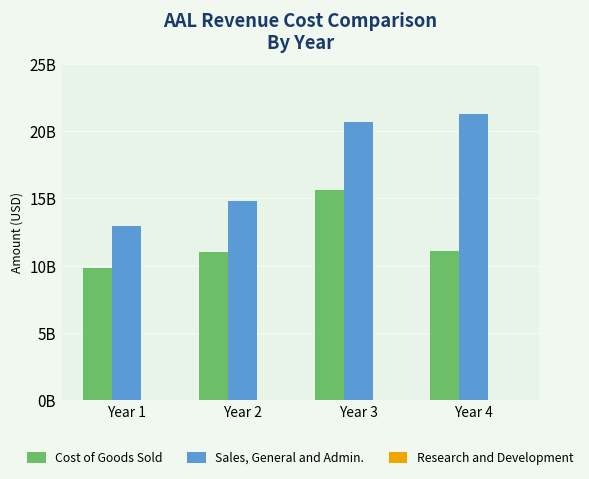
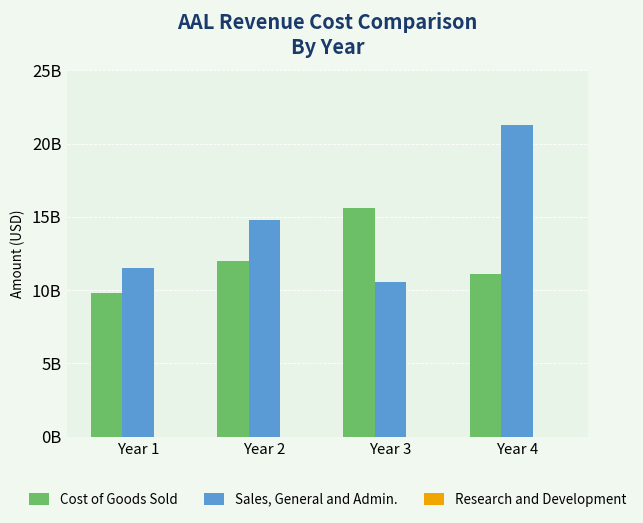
  {
    "Cost of Goods Sold": {
      "Year 1": 9800000000,
-     "Year 2": 11000000000,
+     "Year 2": 12000000000,
      "Year 3": 15600000000,
      "Year 4": 11100000000
    },
    "Sales, General and Admin.": {
-     "Year 1": 13000000000,
+     "Year 1": 11500000000,
      "Year 2": 14800000000,
-     "Year 3": 20700000000,
+     "Year 3": 10600000000,
      "Year 4": 21300000000
    },
    "Research and Development": {
      "Year 1": 0,
      "Year 2": 0,
      "Year 3": 0,
      "Year 4": 0
    }
  }
